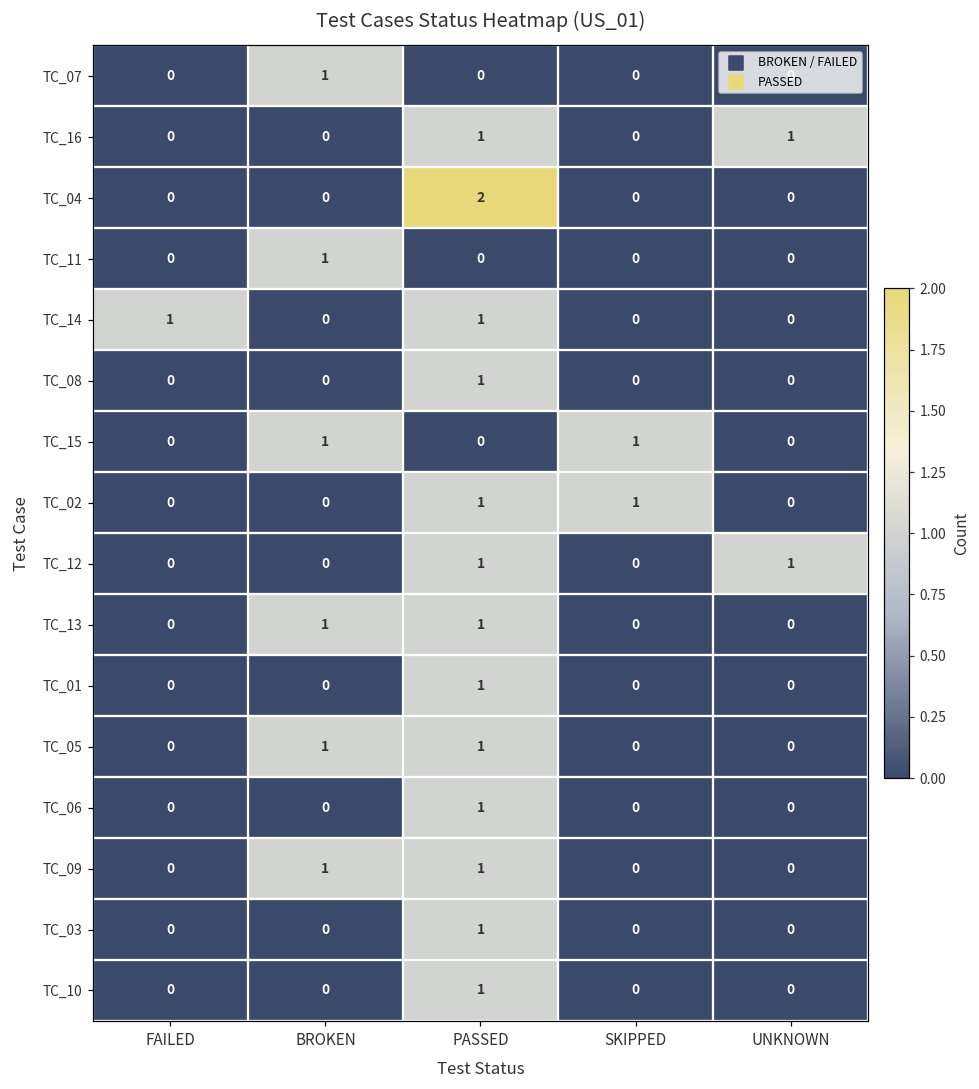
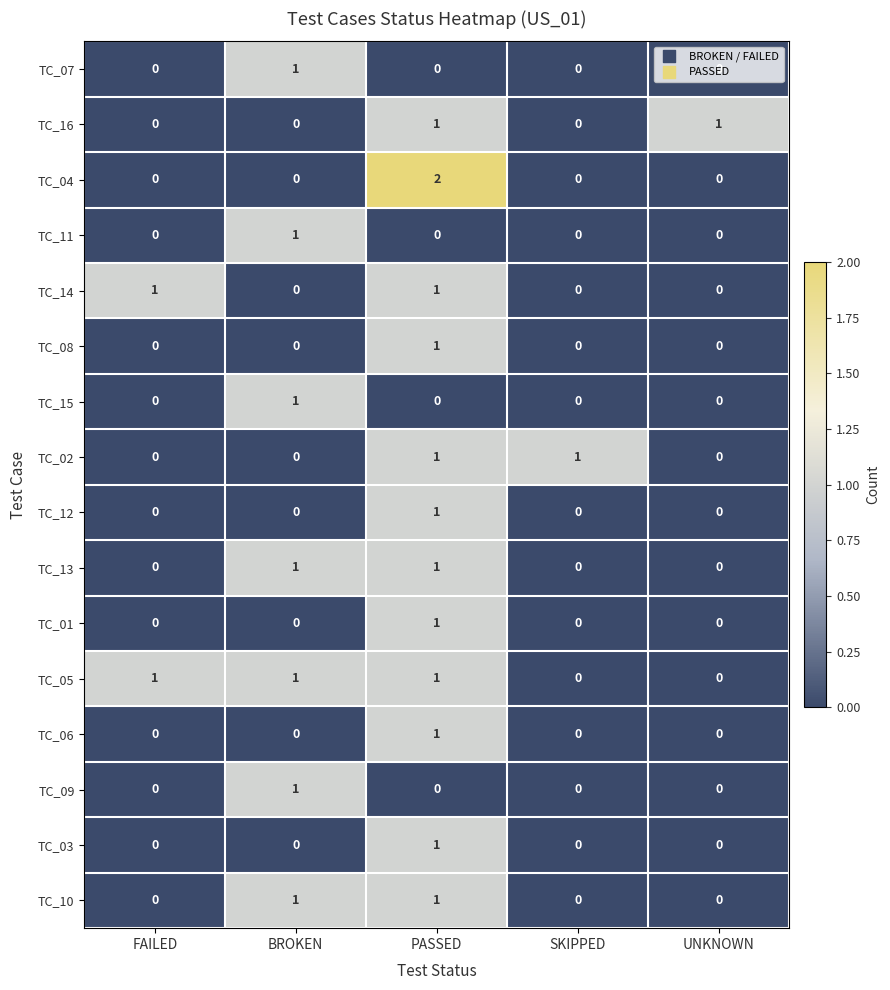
  {
    "TC_07": {
      "FAILED": 0,
      "BROKEN": 1,
      "PASSED": 0,
      "SKIPPED": 0
    },
    "TC_16": {
      "FAILED": 0,
      "BROKEN": 0,
      "PASSED": 1,
      "SKIPPED": 0,
      "UNKNOWN": 1
    },
    "TC_04": {
      "FAILED": 0,
      "BROKEN": 0,
      "PASSED": 2,
      "SKIPPED": 0,
      "UNKNOWN": 0
    },
    "TC_11": {
      "FAILED": 0,
      "BROKEN": 1,
      "PASSED": 0,
      "SKIPPED": 0,
      "UNKNOWN": 0
    },
    "TC_14": {
      "FAILED": 1,
      "BROKEN": 0,
      "PASSED": 1,
      "SKIPPED": 0,
      "UNKNOWN": 0
    },
    "TC_08": {
      "FAILED": 0,
      "BROKEN": 0,
      "PASSED": 1,
      "SKIPPED": 0,
      "UNKNOWN": 0
    },
    "TC_15": {
      "FAILED": 0,
      "BROKEN": 1,
      "PASSED": 0,
-     "SKIPPED": 1,
+     "SKIPPED": 0,
      "UNKNOWN": 0
    },
    "TC_02": {
      "FAILED": 0,
      "BROKEN": 0,
      "PASSED": 1,
      "SKIPPED": 1,
      "UNKNOWN": 0
    },
    "TC_12": {
      "FAILED": 0,
      "BROKEN": 0,
      "PASSED": 1,
      "SKIPPED": 0,
-     "UNKNOWN": 1
+     "UNKNOWN": 0
    },
    "TC_13": {
      "FAILED": 0,
      "BROKEN": 1,
      "PASSED": 1,
      "SKIPPED": 0,
      "UNKNOWN": 0
    },
    "TC_01": {
      "FAILED": 0,
      "BROKEN": 0,
      "PASSED": 1,
      "SKIPPED": 0,
      "UNKNOWN": 0
    },
    "TC_05": {
-     "FAILED": 0,
+     "FAILED": 1,
      "BROKEN": 1,
      "PASSED": 1,
      "SKIPPED": 0,
      "UNKNOWN": 0
    },
    "TC_06": {
      "FAILED": 0,
      "BROKEN": 0,
      "PASSED": 1,
      "SKIPPED": 0,
      "UNKNOWN": 0
    },
    "TC_09": {
      "FAILED": 0,
      "BROKEN": 1,
-     "PASSED": 1,
+     "PASSED": 0,
      "SKIPPED": 0,
      "UNKNOWN": 0
    },
    "TC_03": {
      "FAILED": 0,
      "BROKEN": 0,
      "PASSED": 1,
      "SKIPPED": 0,
      "UNKNOWN": 0
    },
    "TC_10": {
      "FAILED": 0,
-     "BROKEN": 0,
+     "BROKEN": 1,
      "PASSED": 1,
      "SKIPPED": 0,
      "UNKNOWN": 0
    }
  }
